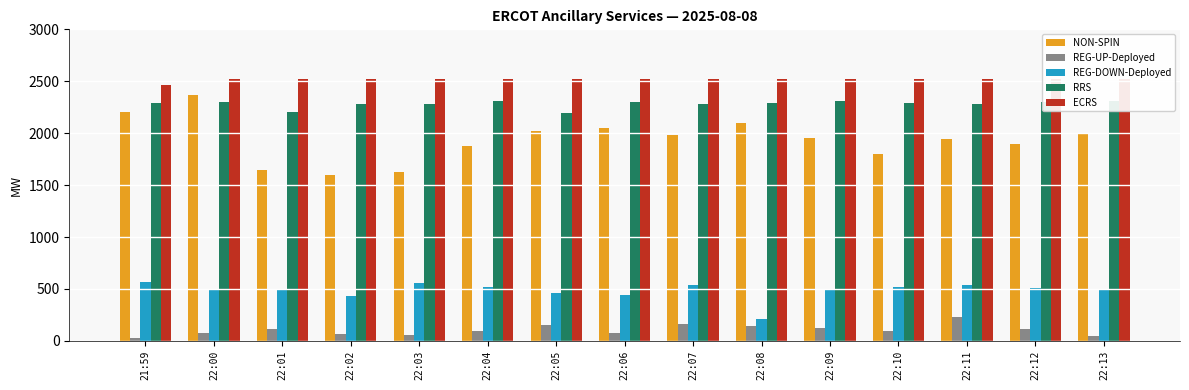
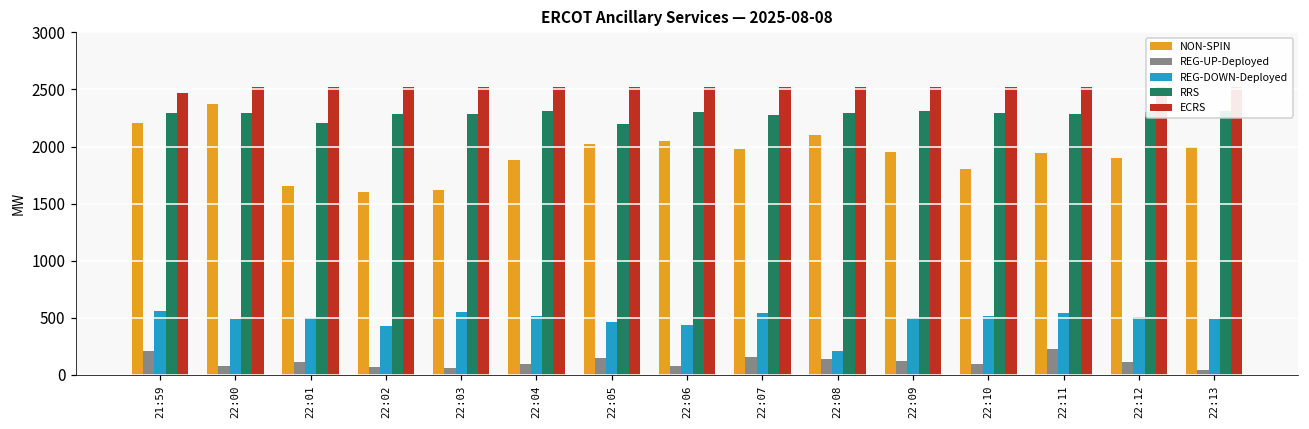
  {
    "NON-SPIN": {
      "21:59": 2210,
      "22:00": 2370,
      "22:01": 1650,
      "22:02": 1600,
      "22:03": 1620,
      "22:04": 1880,
      "22:05": 2020,
      "22:06": 2050,
      "22:07": 1980,
      "22:08": 2100,
      "22:09": 1950,
      "22:10": 1800,
      "22:11": 1940,
      "22:12": 1900,
      "22:13": 2000
    },
    "REG-UP-Deployed": {
-     "21:59": 30,
+     "21:59": 210,
      "22:00": 80,
      "22:01": 110,
      "22:02": 70,
      "22:03": 60,
      "22:04": 100,
      "22:05": 150,
      "22:06": 80,
      "22:07": 160,
      "22:08": 140,
      "22:09": 120,
      "22:10": 100,
      "22:11": 230,
      "22:12": 110,
      "22:13": 40
    },
    "REG-DOWN-Deployed": {
      "21:59": 560,
      "22:00": 490,
      "22:01": 500,
      "22:02": 430,
      "22:03": 550,
      "22:04": 520,
      "22:05": 460,
      "22:06": 440,
      "22:07": 540,
      "22:08": 210,
      "22:09": 500,
      "22:10": 520,
      "22:11": 540,
      "22:12": 510,
      "22:13": 490
    },
    "RRS": {
      "21:59": 2290,
      "22:00": 2300,
      "22:01": 2200,
      "22:02": 2280,
      "22:03": 2280,
      "22:04": 2310,
      "22:05": 2200,
      "22:06": 2300,
      "22:07": 2280,
      "22:08": 2290,
      "22:09": 2310,
      "22:10": 2300,
      "22:11": 2290
    },
    "ECRS": {
      "21:59": 2470,
      "22:00": 2520,
      "22:01": 2520,
      "22:02": 2520,
      "22:03": 2520,
      "22:04": 2520,
      "22:05": 2520,
      "22:06": 2520,
      "22:07": 2520,
      "22:08": 2520,
      "22:09": 2520,
      "22:10": 2520,
      "22:11": 2520
    }
  }
